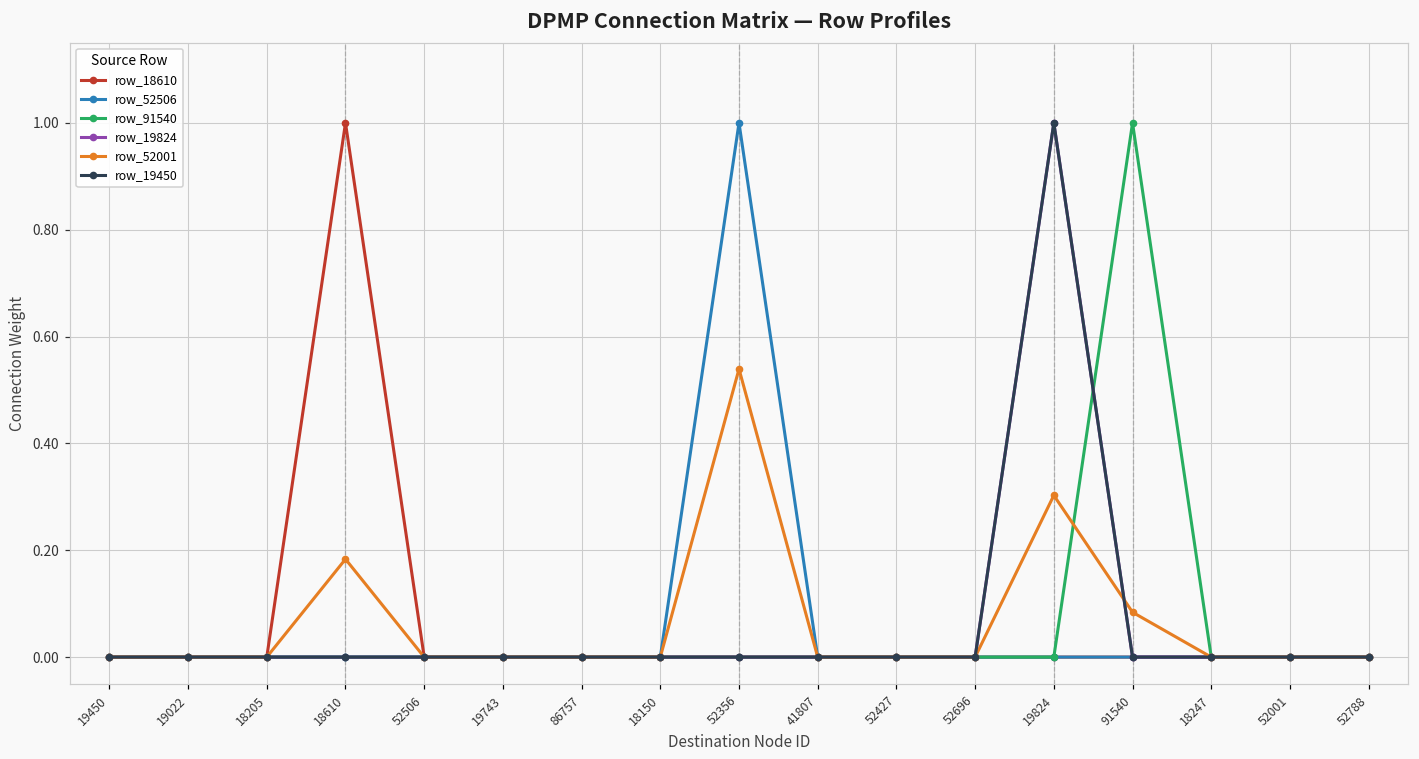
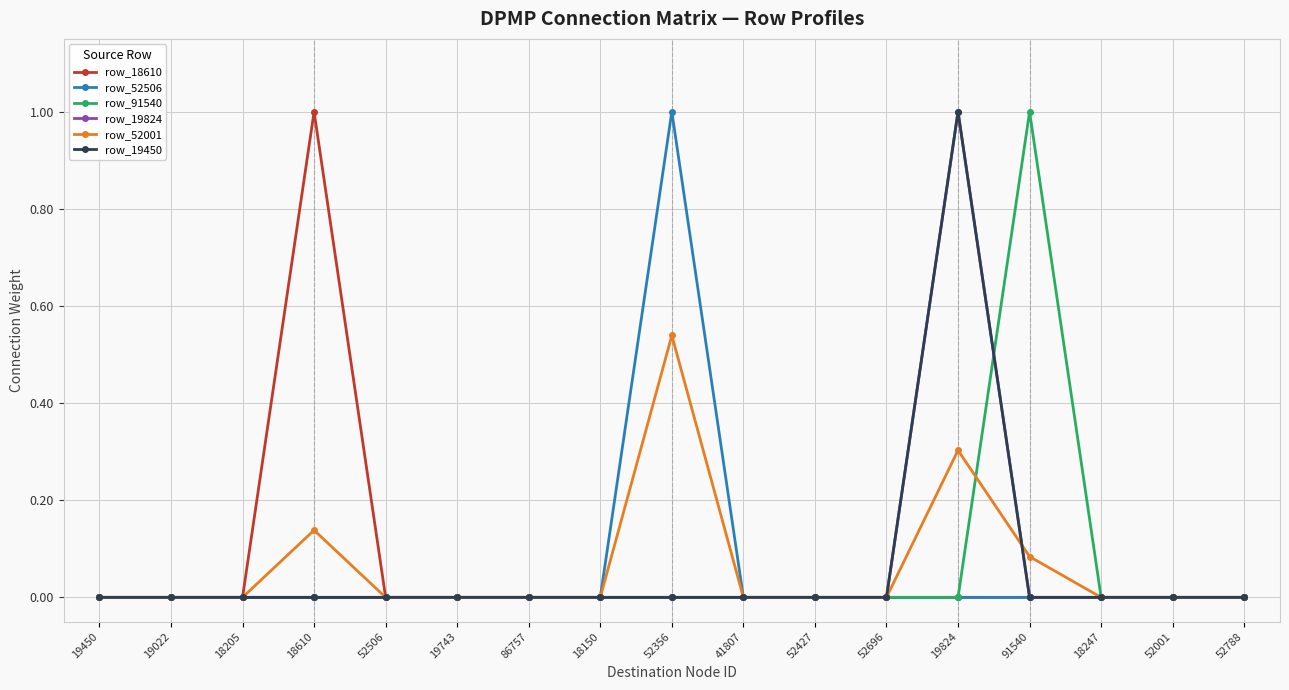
  {
    "row_18610": {
      "18610": 1.00
    },
    "row_52506": {
      "52356": 1.00
    },
    "row_91540": {
      "91540": 1.00
    },
    "row_19450": {
      "19824": 1.00
    },
    "row_52001": {
-     "18610": 0.18,
+     "18610": 0.14,
      "52356": 0.54,
      "19824": 0.30,
      "91540": 0.08
    }
  }
